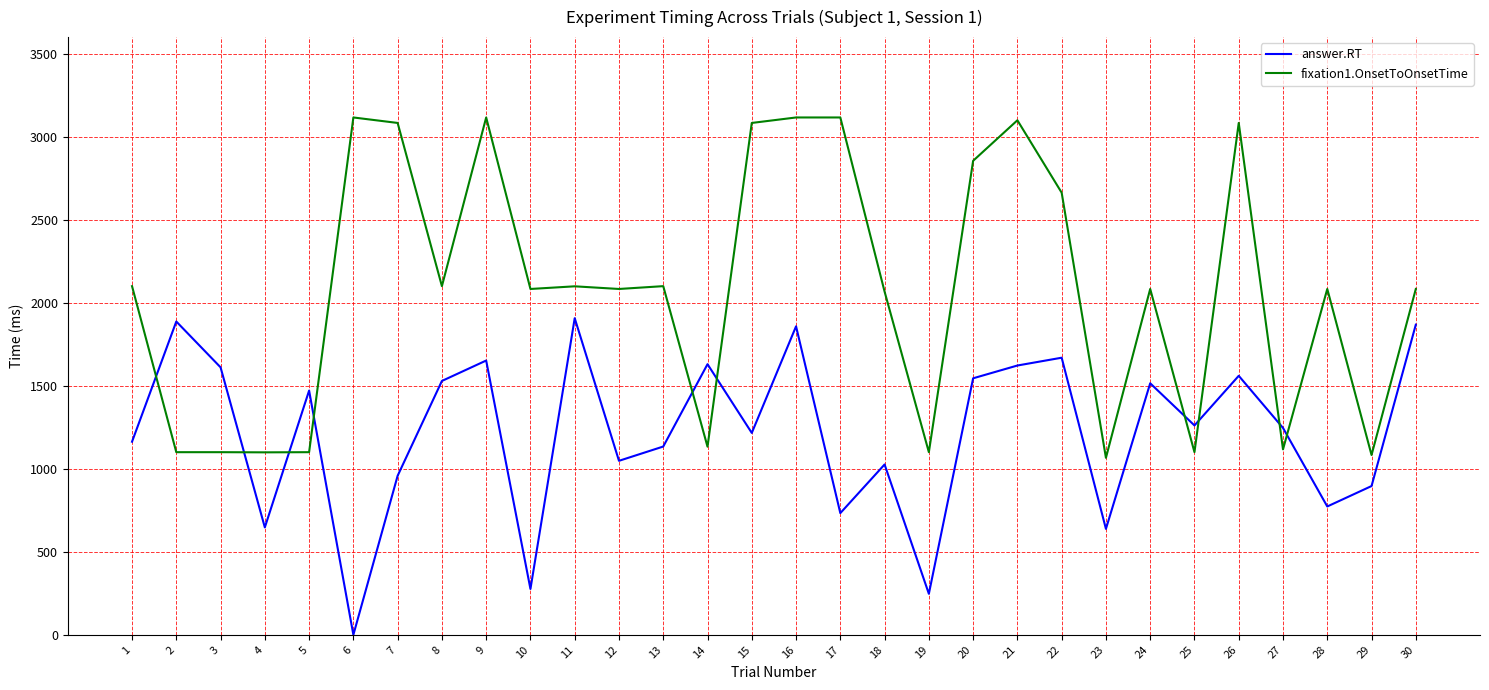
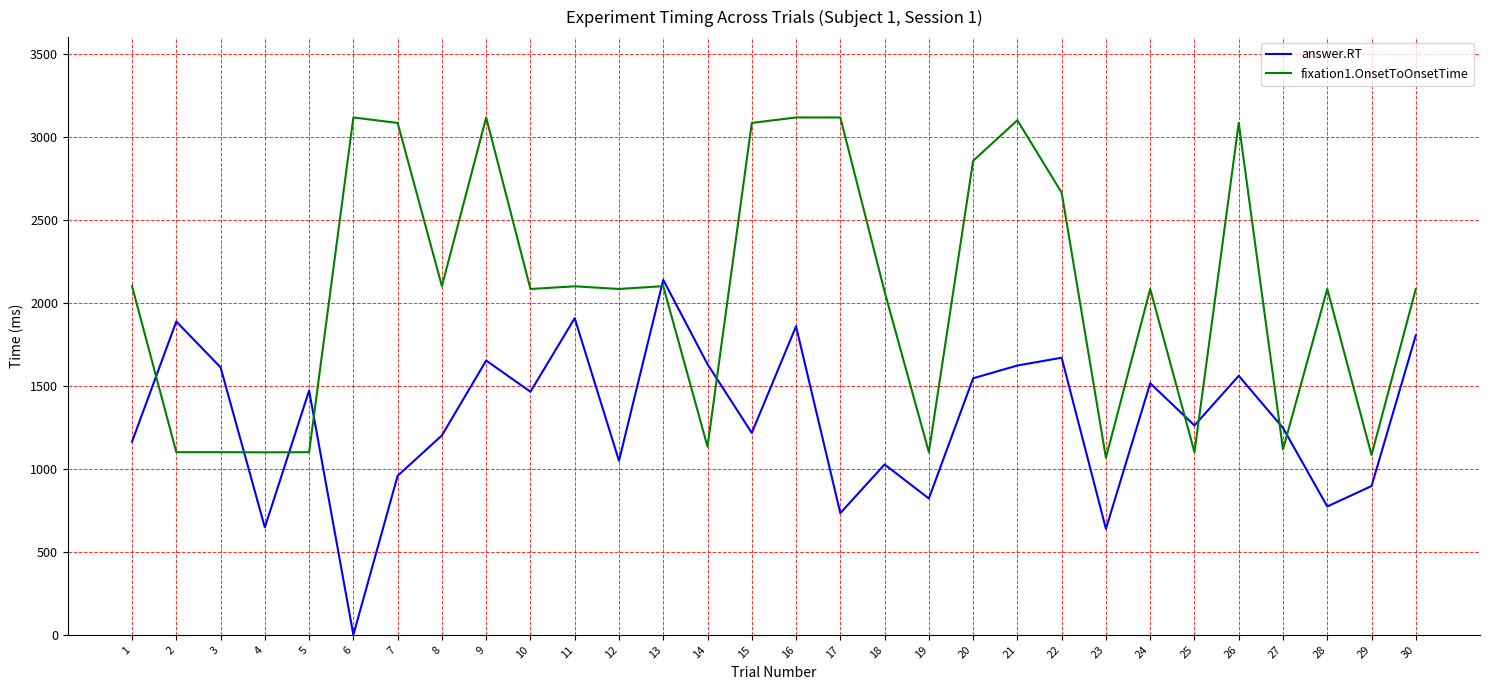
  {
    "answer.RT": {
      "1": 1160,
      "2": 1890,
      "3": 1610,
      "4": 650,
      "5": 1470,
      "6": 0,
      "7": 960,
-     "8": 1530,
+     "8": 1200,
      "9": 1650,
-     "10": 280,
+     "10": 1460,
      "11": 1910,
      "12": 1050,
-     "13": 1130,
+     "13": 2140,
      "14": 1630,
      "15": 1220,
      "16": 1860,
      "17": 730,
      "18": 1030,
-     "19": 250,
+     "19": 820,
      "20": 1550,
      "21": 1620,
      "22": 1670,
      "23": 640,
      "24": 1520,
      "25": 1260,
      "26": 1560,
      "27": 1250,
      "28": 770,
      "29": 900,
-     "30": 1870
+     "30": 1800
    },
    "fixation1.OnsetToOnsetTime": {
      "1": 2100,
      "2": 1100,
      "3": 1100,
      "4": 1100,
      "5": 1100,
      "6": 3120,
      "7": 3080,
      "8": 2100,
      "9": 3120,
      "10": 2080,
      "11": 2100,
      "12": 2080,
      "13": 2100,
      "14": 1130,
      "15": 3080,
      "16": 3120,
      "17": 3120,
      "18": 2070,
      "19": 1100,
      "20": 2860,
      "21": 3100,
      "22": 2660,
      "23": 1070,
      "24": 2080,
      "25": 1100,
      "26": 3080,
      "27": 1120,
      "28": 2080,
      "29": 1080,
      "30": 2080
    }
  }
